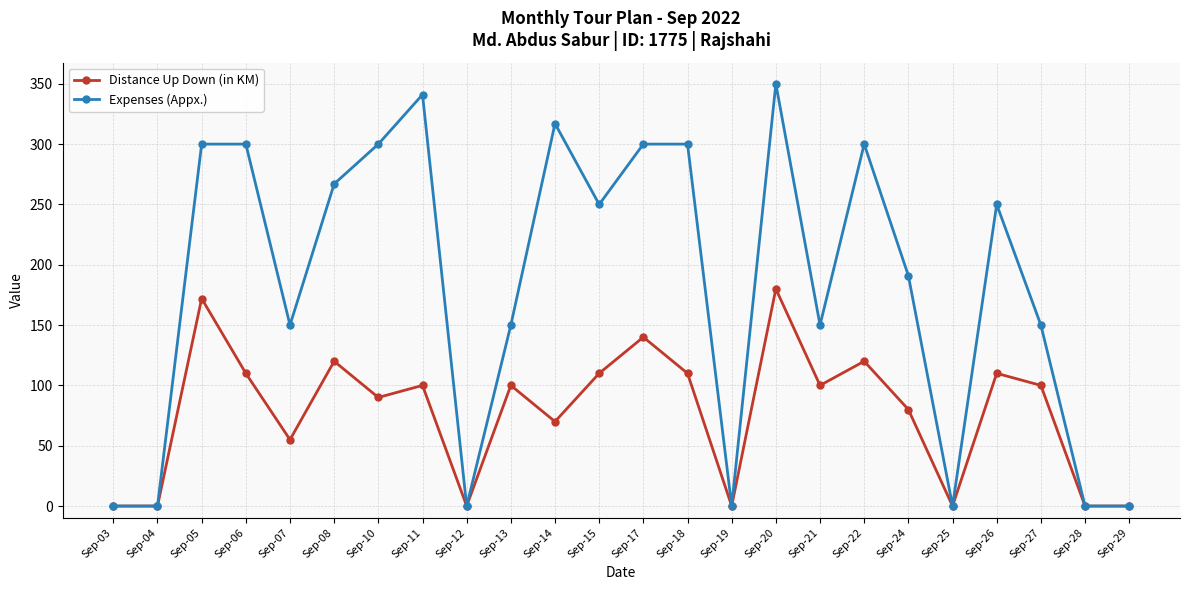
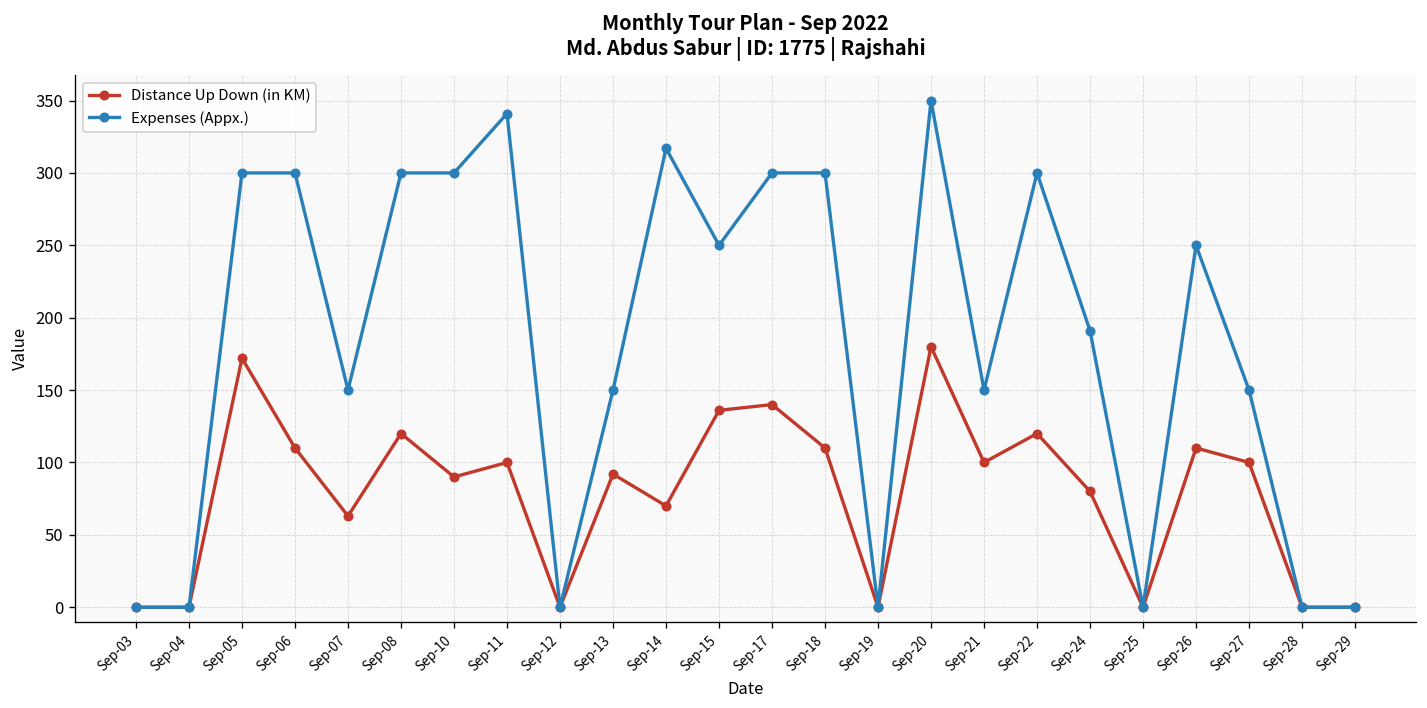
  {
    "Distance Up Down (in KM)": {
      "Sep-05": 172,
      "Sep-06": 110,
-     "Sep-07": 55,
+     "Sep-07": 63,
      "Sep-08": 120,
      "Sep-10": 90,
      "Sep-11": 100,
-     "Sep-13": 100,
+     "Sep-13": 92,
      "Sep-14": 70,
-     "Sep-15": 110,
+     "Sep-15": 136,
      "Sep-17": 140,
      "Sep-18": 110,
      "Sep-20": 180,
      "Sep-21": 100,
      "Sep-22": 120,
      "Sep-24": 80,
      "Sep-26": 110,
      "Sep-27": 100
    },
    "Expenses (Appx.)": {
      "Sep-05": 300,
      "Sep-06": 300,
      "Sep-07": 150,
-     "Sep-08": 267,
+     "Sep-08": 300,
      "Sep-10": 300,
      "Sep-11": 341,
      "Sep-13": 150,
      "Sep-14": 317,
      "Sep-15": 250,
      "Sep-17": 300,
      "Sep-18": 300,
      "Sep-20": 350,
      "Sep-21": 150,
      "Sep-22": 300,
      "Sep-24": 191,
      "Sep-26": 250,
      "Sep-27": 150
    }
  }
